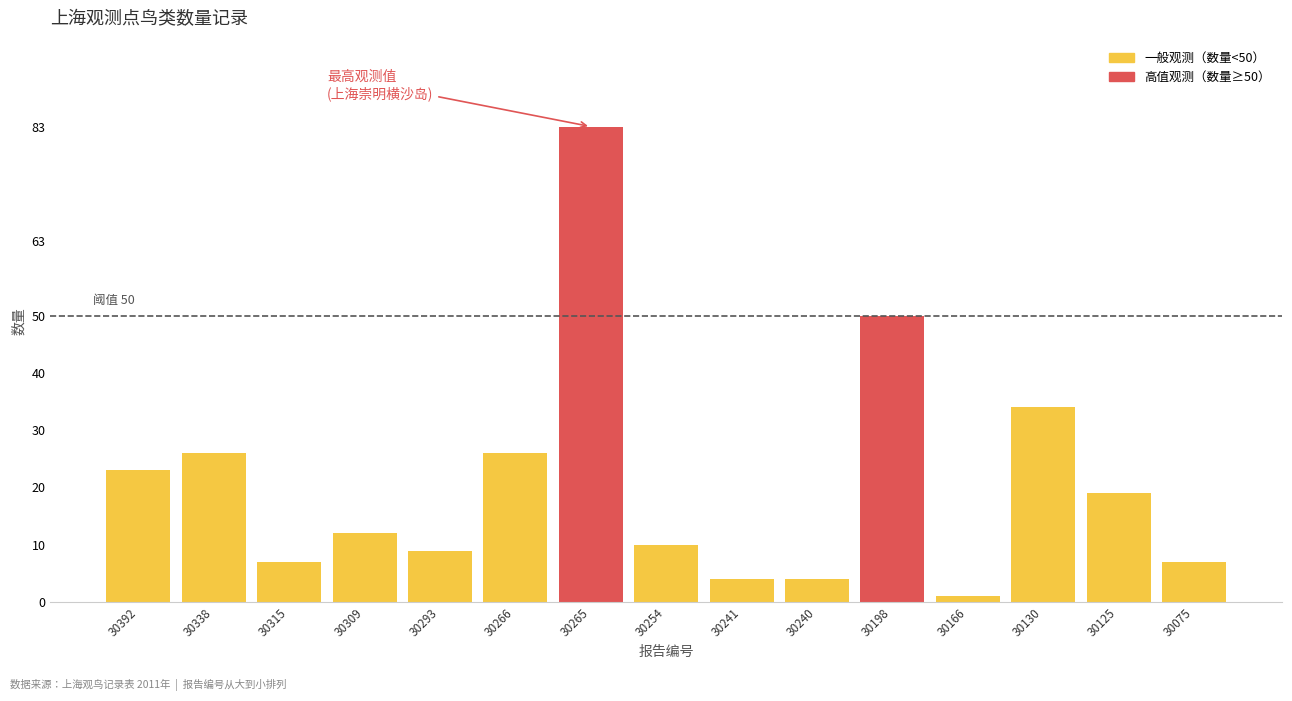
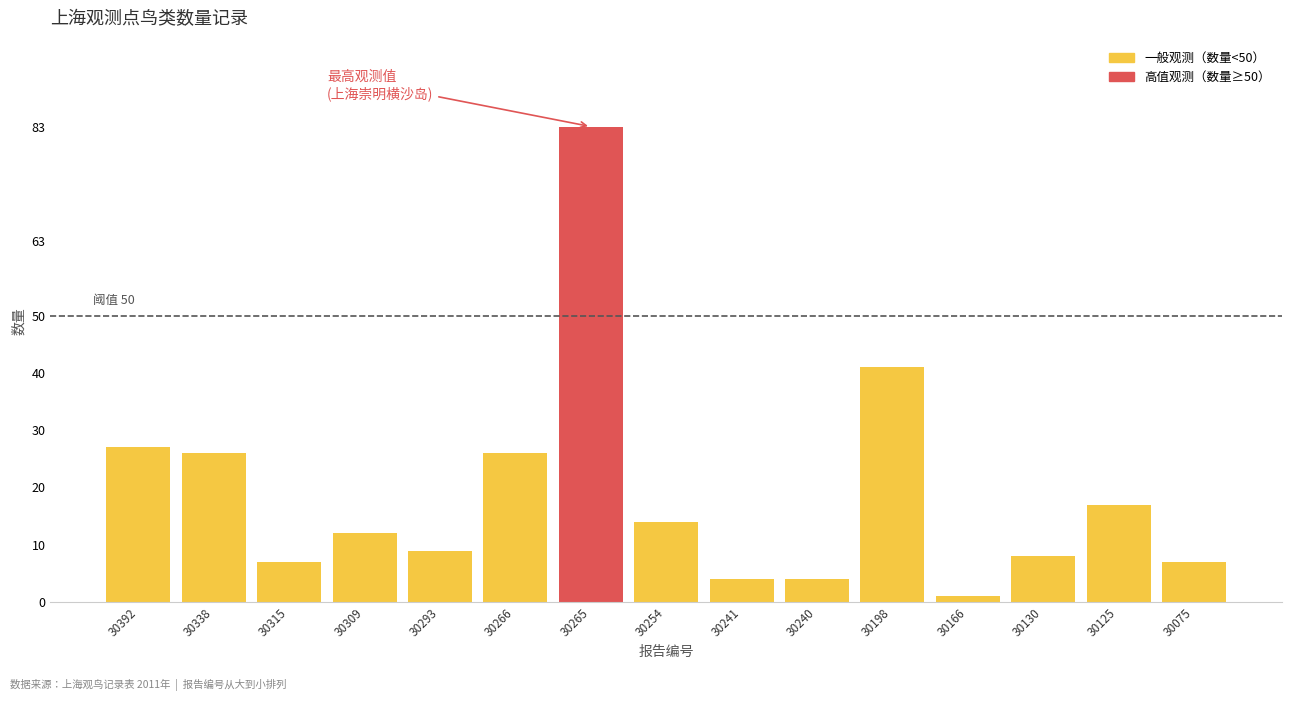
  {
-   "30392": 23,
+   "30392": 27,
    "30338": 26,
    "30315": 7,
    "30309": 12,
    "30293": 9,
    "30266": 26,
    "30265": 83,
-   "30254": 10,
+   "30254": 14,
    "30241": 4,
    "30240": 4,
-   "30198": 50,
+   "30198": 41,
    "30166": 1,
-   "30130": 34,
-   "30125": 19,
+   "30130": 8,
+   "30125": 17,
    "30075": 7
  }
